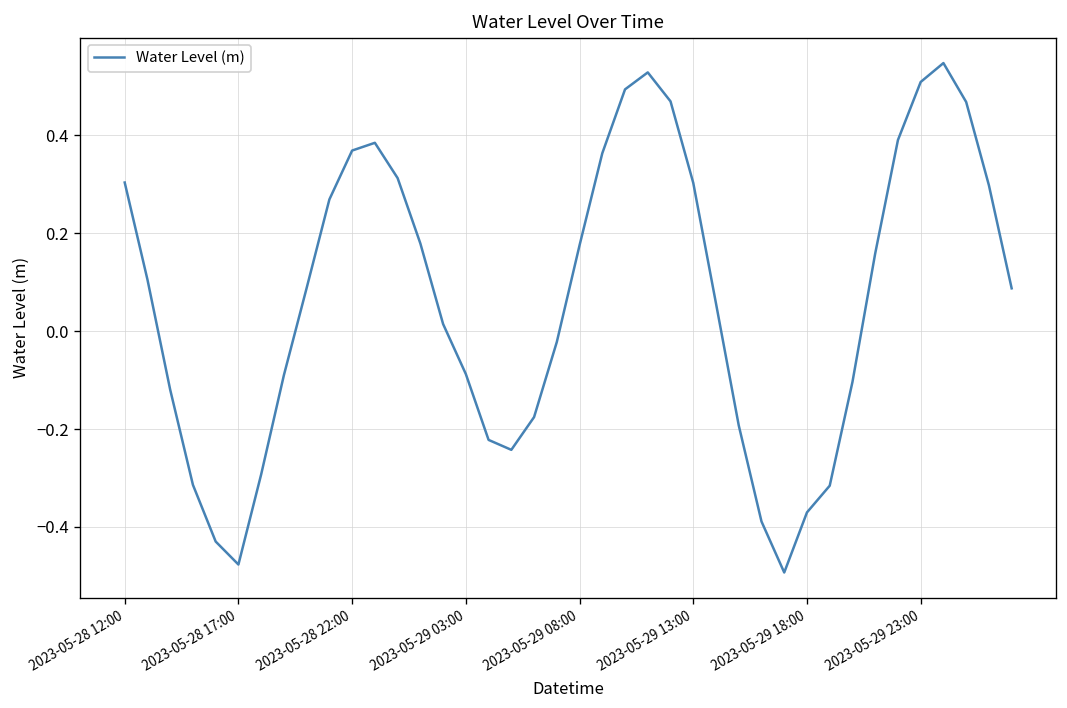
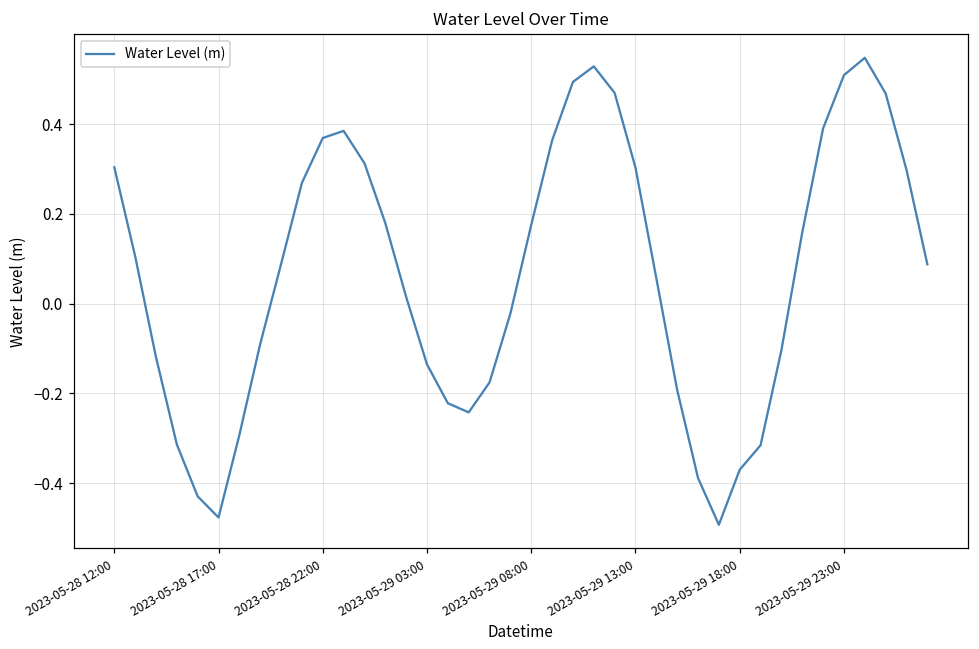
  {
    "2023-05-28 12:00": 0.30,
    "2023-05-28 17:00": -0.48,
    "2023-05-28 22:00": 0.37,
-   "2023-05-29 03:00": -0.09,
+   "2023-05-29 03:00": -0.14,
    "2023-05-29 08:00": 0.18,
    "2023-05-29 13:00": 0.30,
    "2023-05-29 18:00": -0.37,
    "2023-05-29 23:00": 0.51
  }
